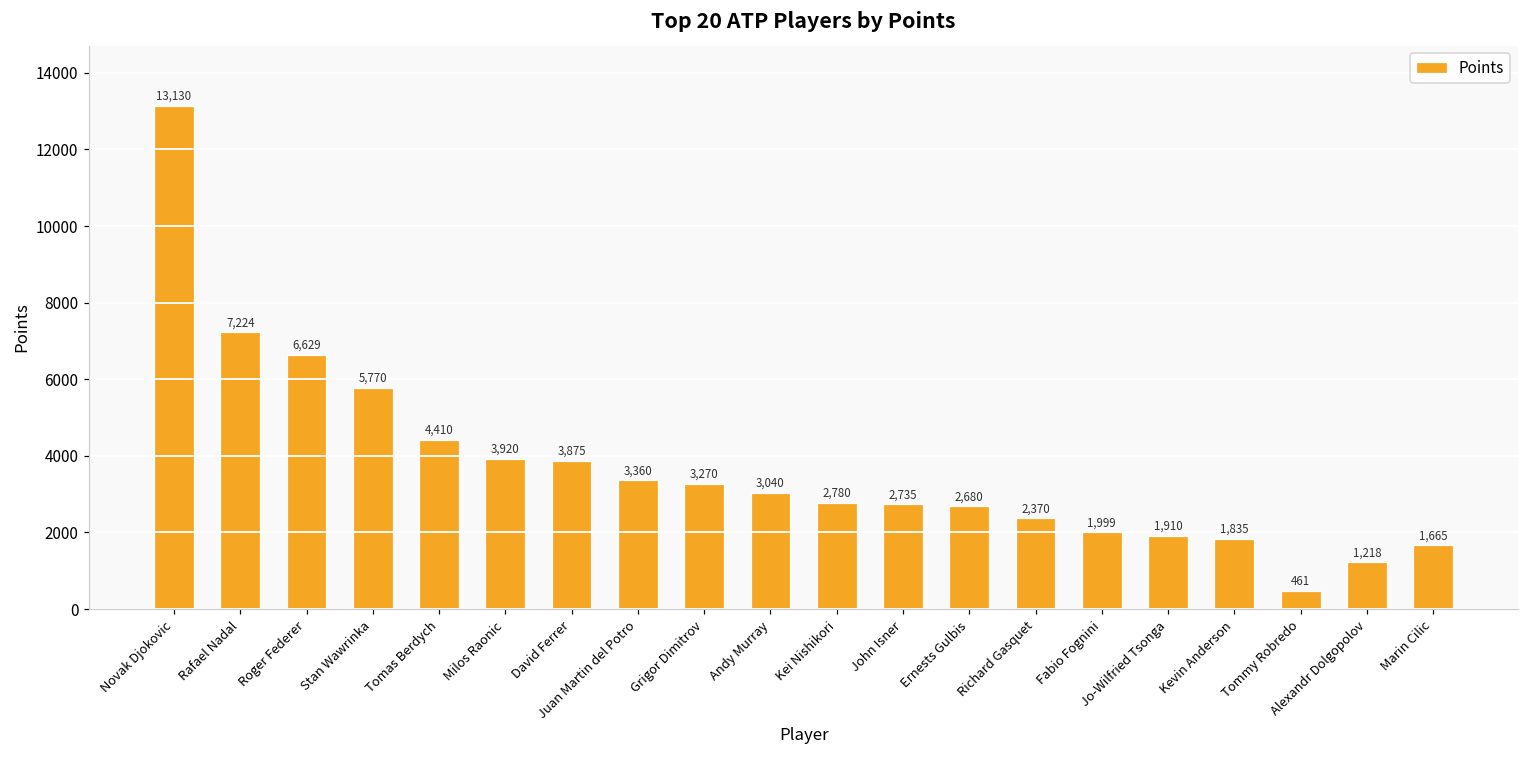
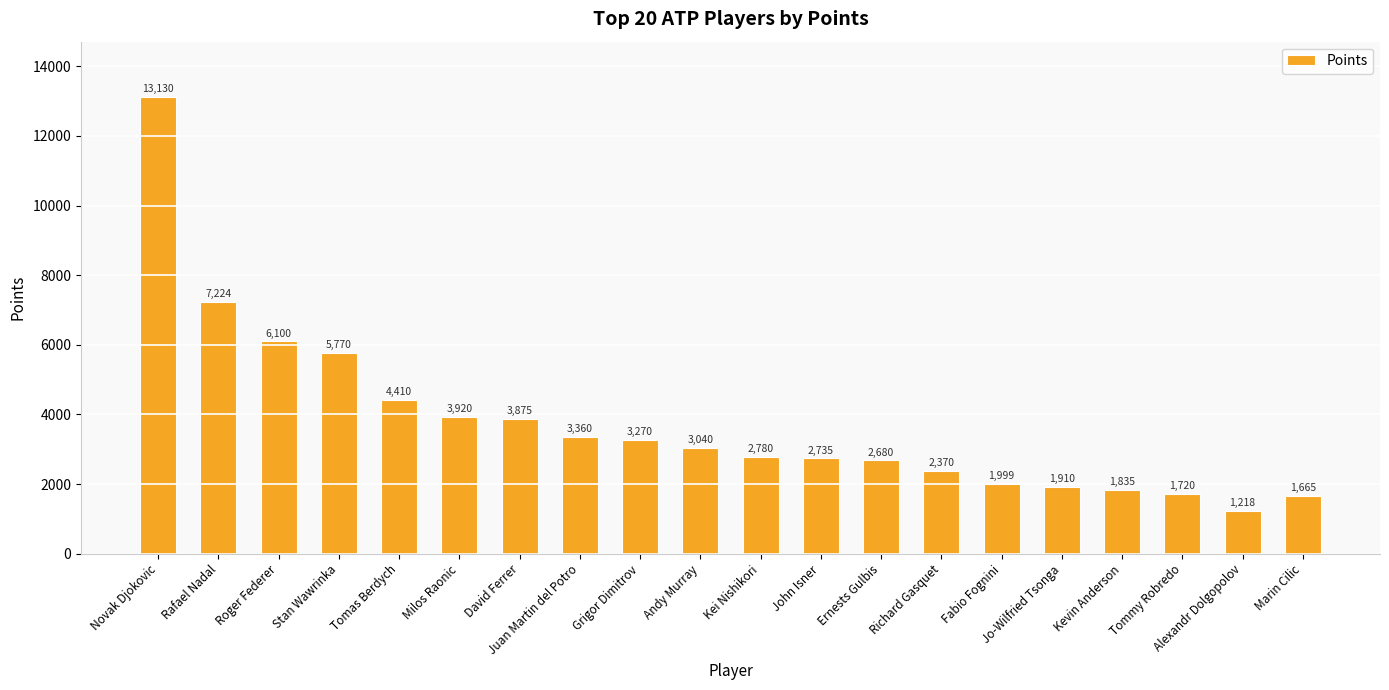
  {
    "Novak Djokovic": "13,130",
    "Rafael Nadal": "7,224",
-   "Roger Federer": "6,629",
+   "Roger Federer": "6,100",
    "Stan Wawrinka": "5,770",
    "Tomas Berdych": "4,410",
    "Milos Raonic": "3,920",
    "David Ferrer": "3,875",
    "Juan Martin del Potro": "3,360",
    "Grigor Dimitrov": "3,270",
    "Andy Murray": "3,040",
    "Kei Nishikori": "2,780",
    "John Isner": "2,735",
    "Ernests Gulbis": "2,680",
    "Richard Gasquet": "2,370",
    "Fabio Fognini": "1,999",
    "Jo-Wilfried Tsonga": "1,910",
    "Kevin Anderson": "1,835",
-   "Tommy Robredo": "461",
+   "Tommy Robredo": "1,720",
    "Alexandr Dolgopolov": "1,218",
    "Marin Cilic": "1,665"
  }
